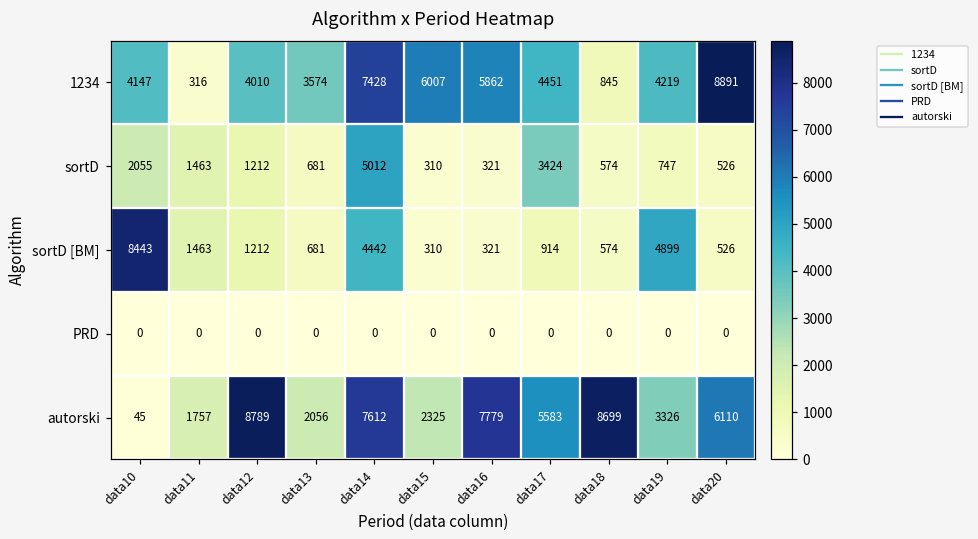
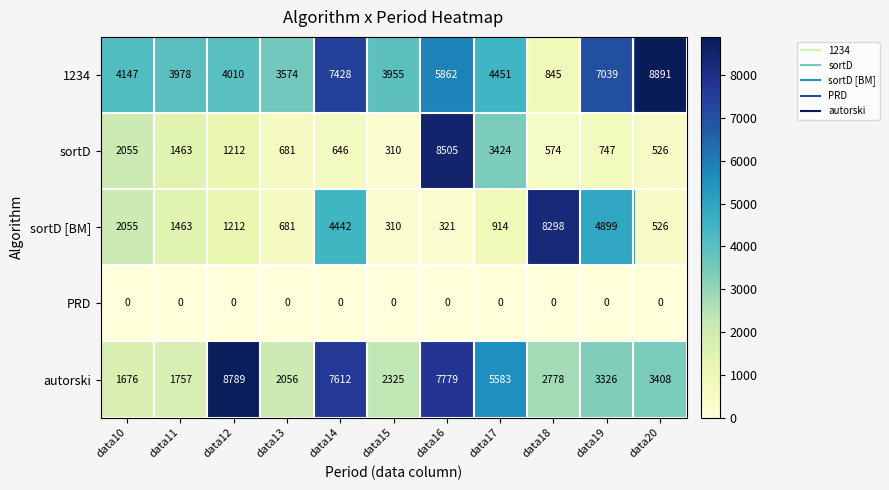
  {
    "1234": {
      "data10": 4147,
-     "data11": 316,
+     "data11": 3978,
      "data12": 4010,
      "data13": 3574,
      "data14": 7428,
-     "data15": 6007,
+     "data15": 3955,
      "data16": 5862,
      "data17": 4451,
      "data18": 845,
-     "data19": 4219,
+     "data19": 7039,
      "data20": 8891
    },
    "sortD": {
      "data10": 2055,
      "data11": 1463,
      "data12": 1212,
      "data13": 681,
-     "data14": 5012,
+     "data14": 646,
      "data15": 310,
-     "data16": 321,
+     "data16": 8505,
      "data17": 3424,
      "data18": 574,
      "data19": 747,
      "data20": 526
    },
    "sortD [BM]": {
-     "data10": 8443,
+     "data10": 2055,
      "data11": 1463,
      "data12": 1212,
      "data13": 681,
      "data14": 4442,
      "data15": 310,
      "data16": 321,
      "data17": 914,
-     "data18": 574,
+     "data18": 8298,
      "data19": 4899,
      "data20": 526
    },
    "PRD": {
      "data10": 0,
      "data11": 0,
      "data12": 0,
      "data13": 0,
      "data14": 0,
      "data15": 0,
      "data16": 0,
      "data17": 0,
      "data18": 0,
      "data19": 0,
      "data20": 0
    },
    "autorski": {
-     "data10": 45,
+     "data10": 1676,
      "data11": 1757,
      "data12": 8789,
      "data13": 2056,
      "data14": 7612,
      "data15": 2325,
      "data16": 7779,
      "data17": 5583,
-     "data18": 8699,
+     "data18": 2778,
      "data19": 3326,
-     "data20": 6110
+     "data20": 3408
    }
  }
